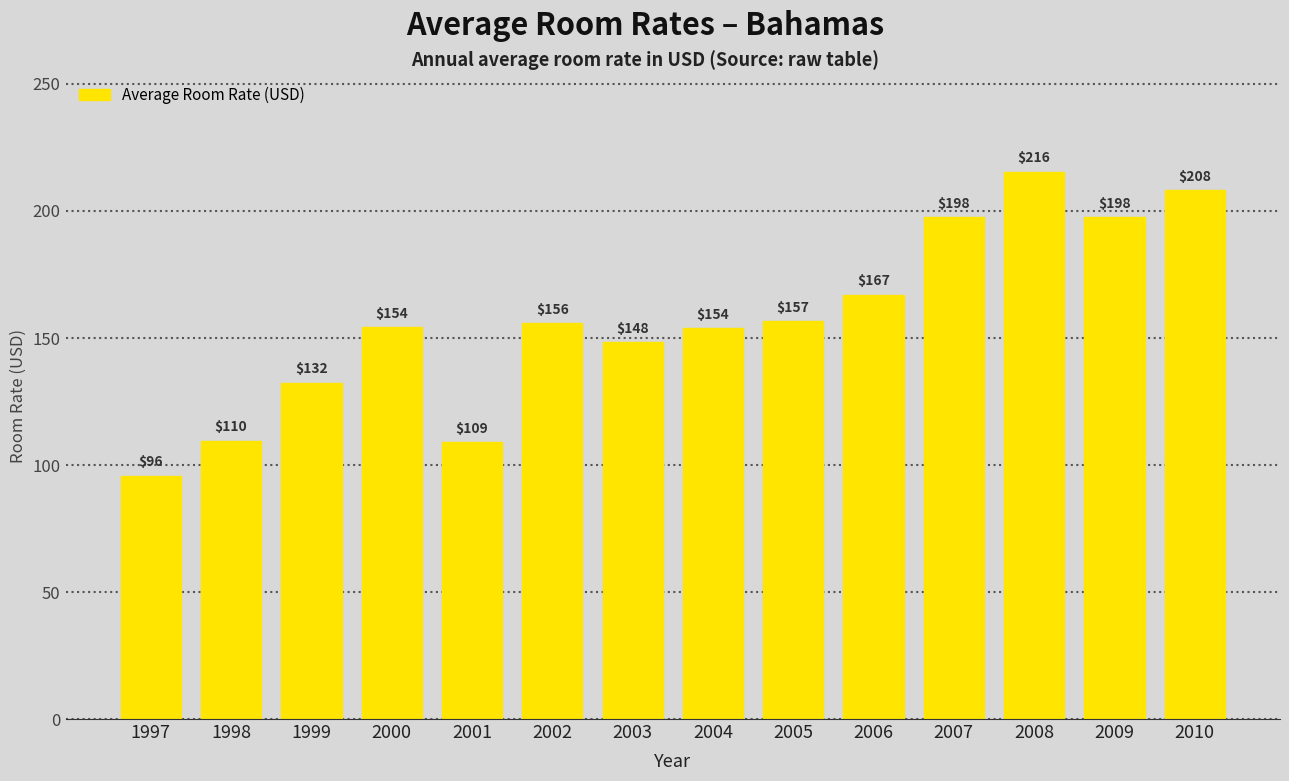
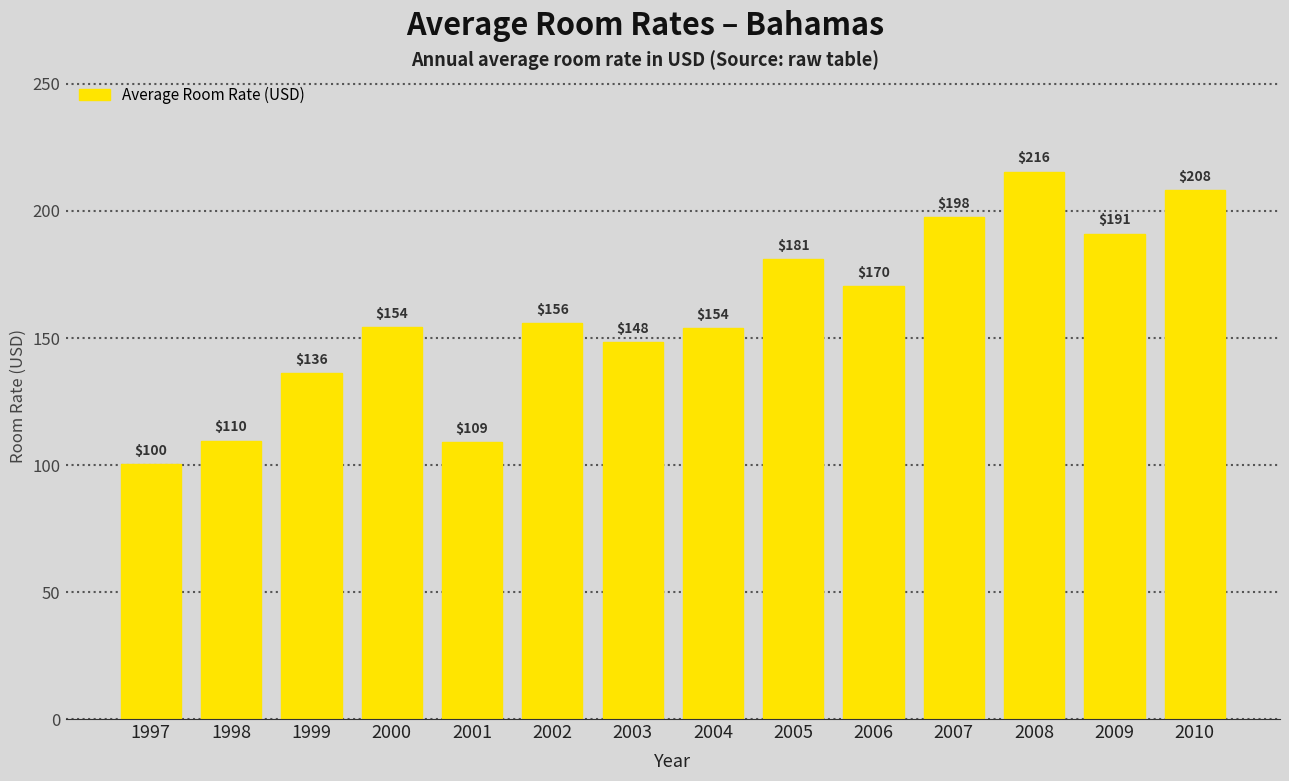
  {
-   "1997": "$96",
+   "1997": "$100",
    "1998": "$110",
-   "1999": "$132",
+   "1999": "$136",
    "2000": "$154",
    "2001": "$109",
    "2002": "$156",
    "2003": "$148",
    "2004": "$154",
-   "2005": "$157",
-   "2006": "$167",
+   "2005": "$181",
+   "2006": "$170",
    "2007": "$198",
    "2008": "$216",
-   "2009": "$198",
+   "2009": "$191",
    "2010": "$208"
  }
